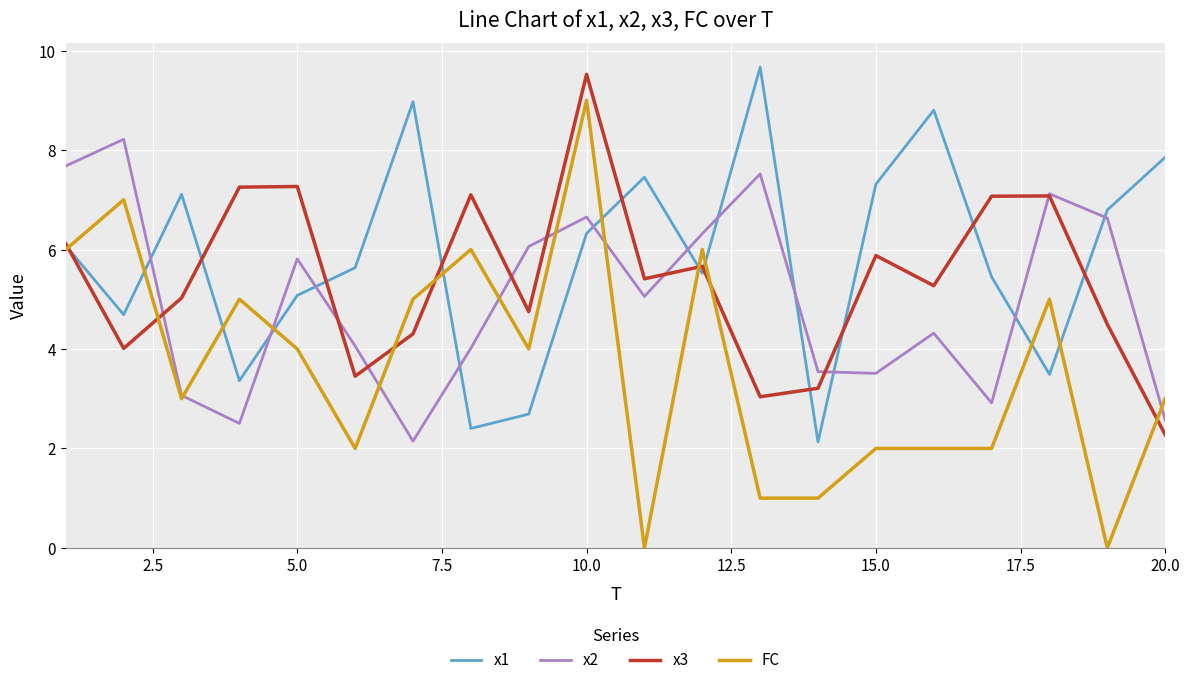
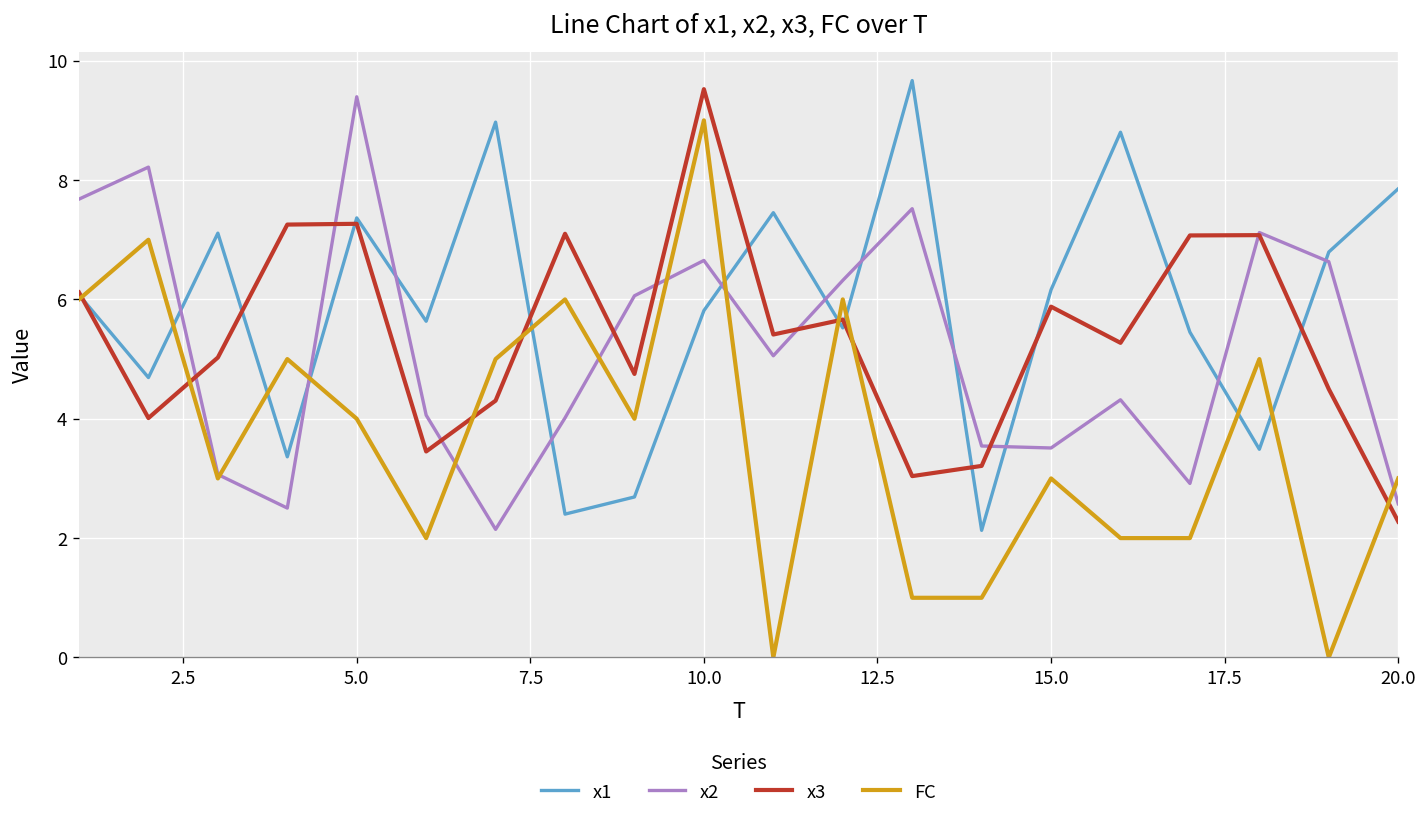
  {
    "x1": {
-     "5.0": 5.1,
-     "10.0": 6.3,
-     "15.0": 7.3,
+     "5.0": 7.4,
+     "10.0": 5.8,
+     "15.0": 6.2,
      "20.0": 7.9
    },
    "x2": {
-     "5.0": 5.8,
+     "5.0": 9.4,
      "10.0": 6.7,
      "15.0": 3.5,
      "20.0": 2.6
    },
    "x3": {
      "5.0": 7.3,
      "10.0": 9.5,
      "15.0": 5.9,
      "20.0": 2.3
    },
    "FC": {
      "5.0": 4,
      "10.0": 9,
-     "15.0": 2,
+     "15.0": 3,
      "20.0": 3
    }
  }
